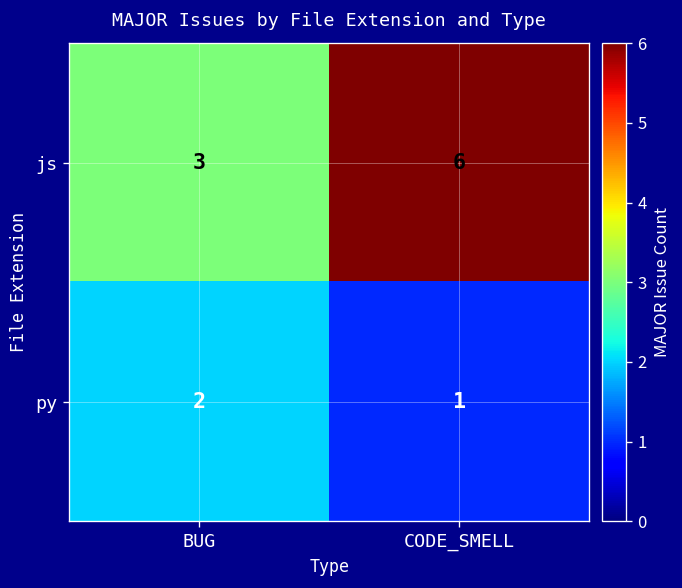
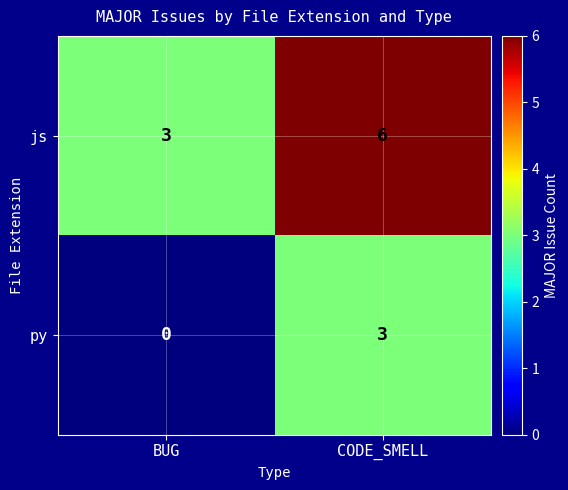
  {
    "js": {
      "BUG": 3,
      "CODE_SMELL": 6
    },
    "py": {
-     "BUG": 2,
-     "CODE_SMELL": 1
+     "BUG": 0,
+     "CODE_SMELL": 3
    }
  }
